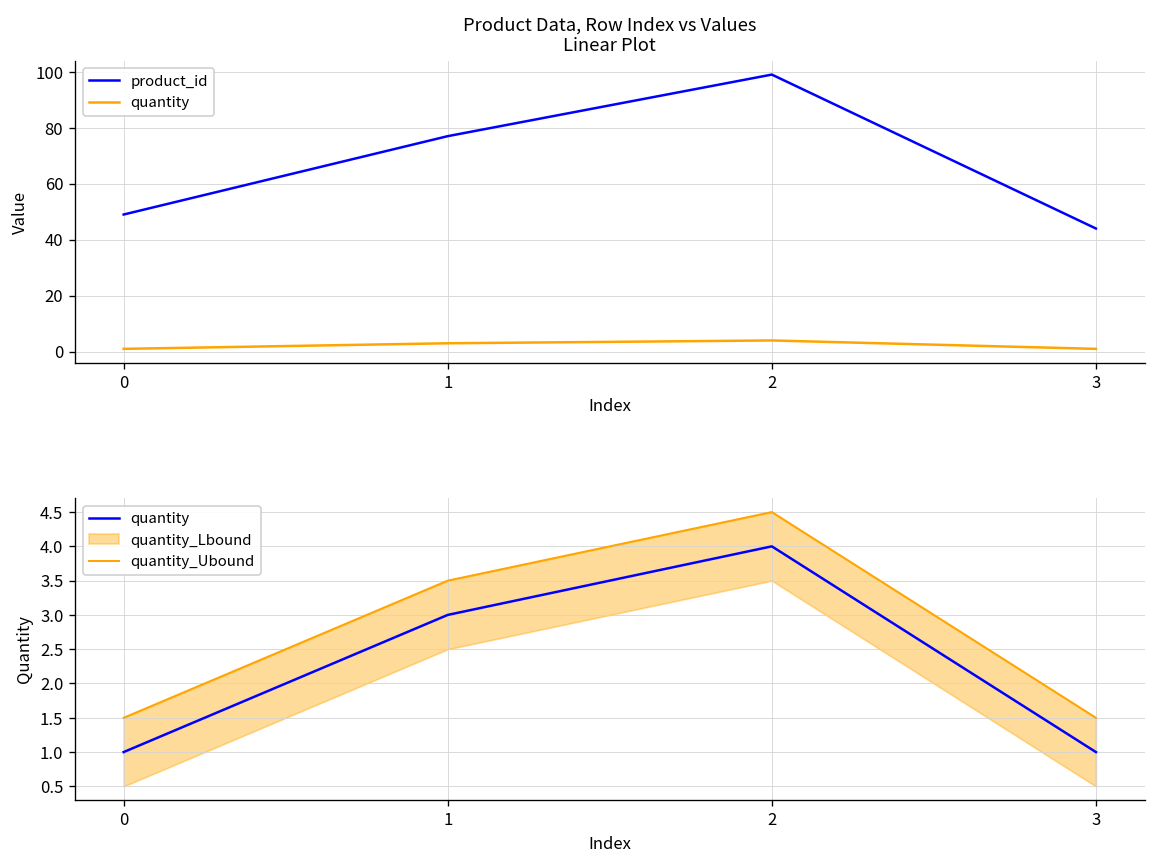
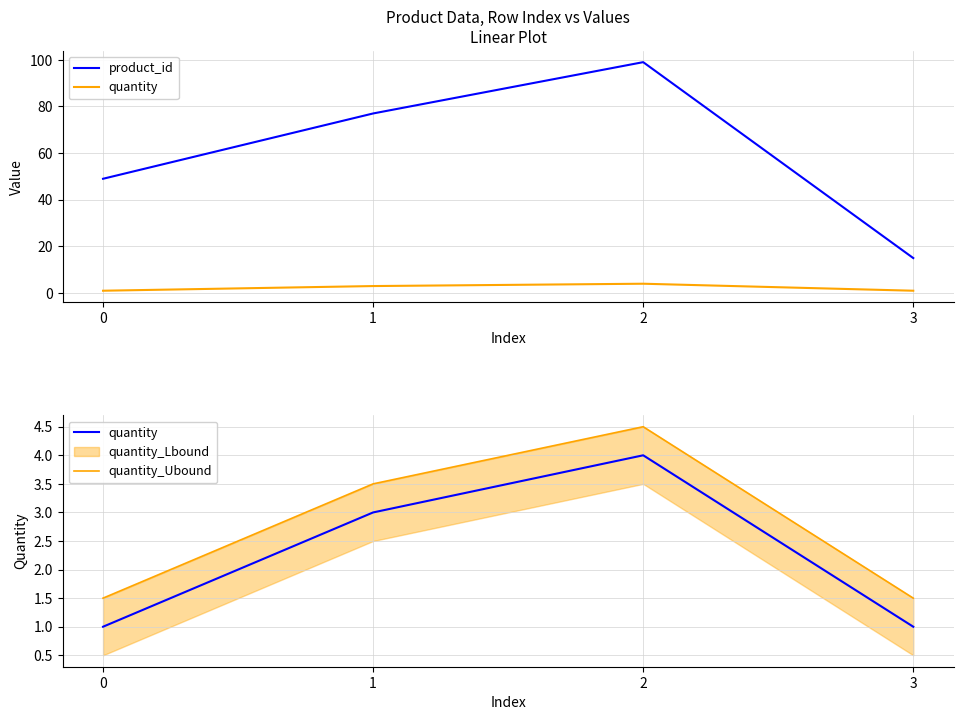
  {
    "Product Data, Row Index vs Values Linear Plot": {
      "product_id": {
        "0": 49,
        "1": 77,
        "2": 99,
-       "3": 44
+       "3": 15
      }
    }
  }
